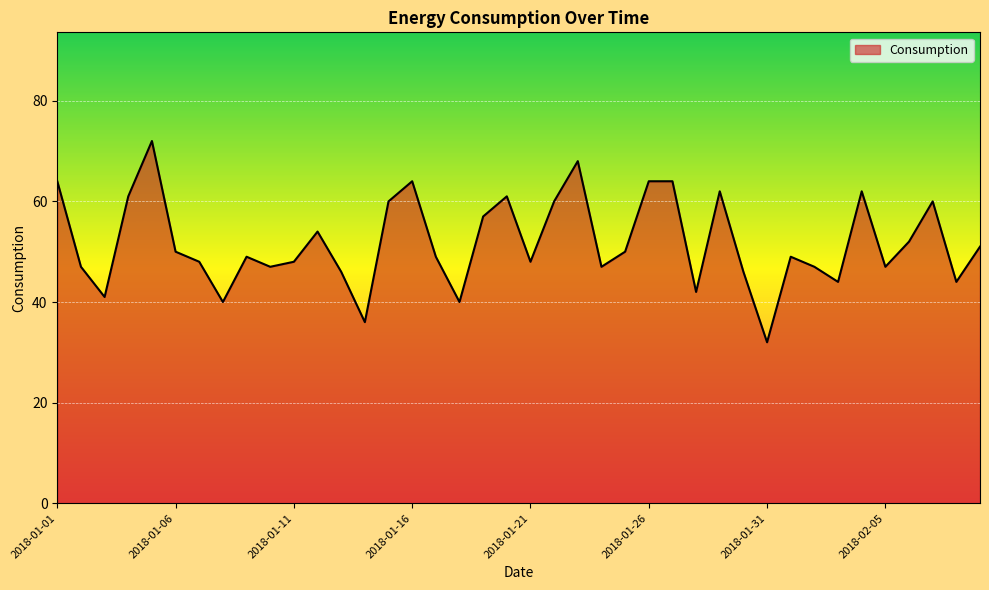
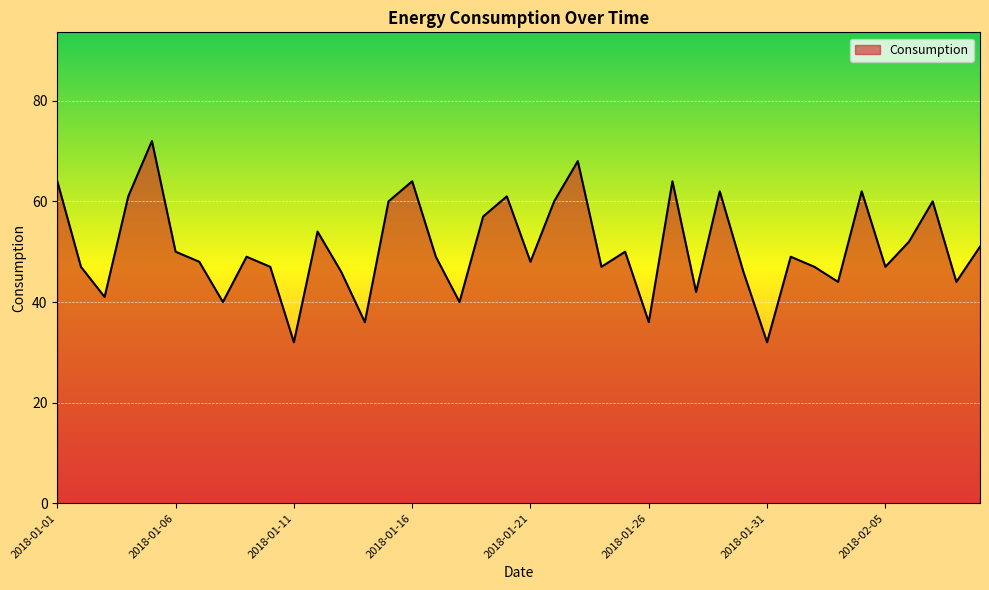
  {
    "2018-01-01": 64,
    "2018-01-06": 50,
-   "2018-01-11": 48,
+   "2018-01-11": 32,
    "2018-01-16": 64,
    "2018-01-21": 48,
-   "2018-01-26": 64,
+   "2018-01-26": 36,
    "2018-01-31": 32,
    "2018-02-05": 47
  }
